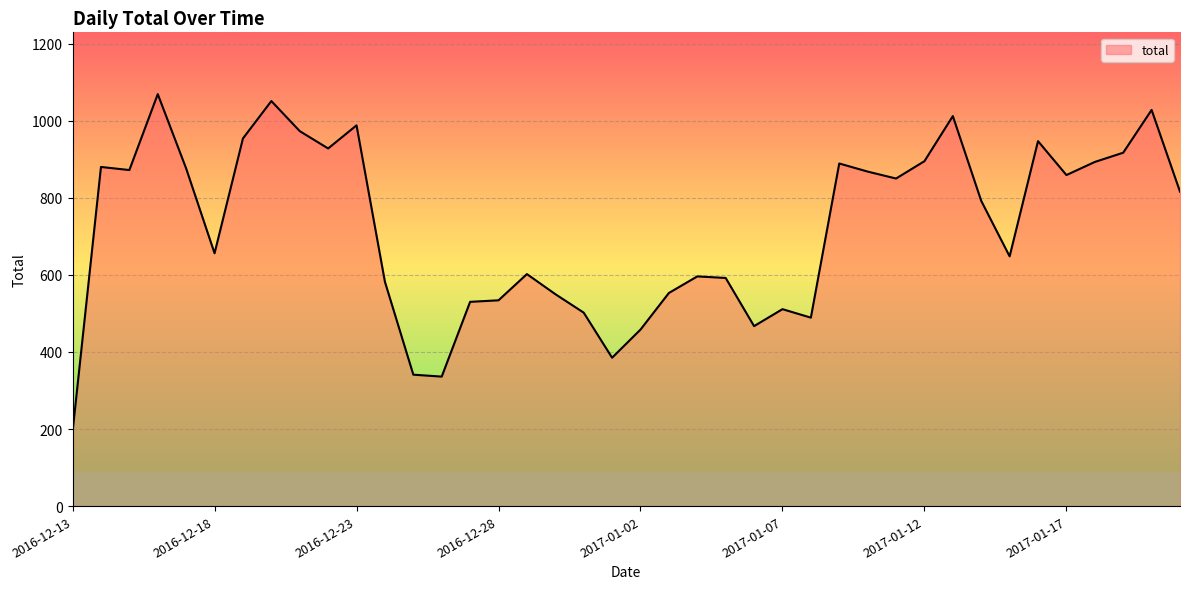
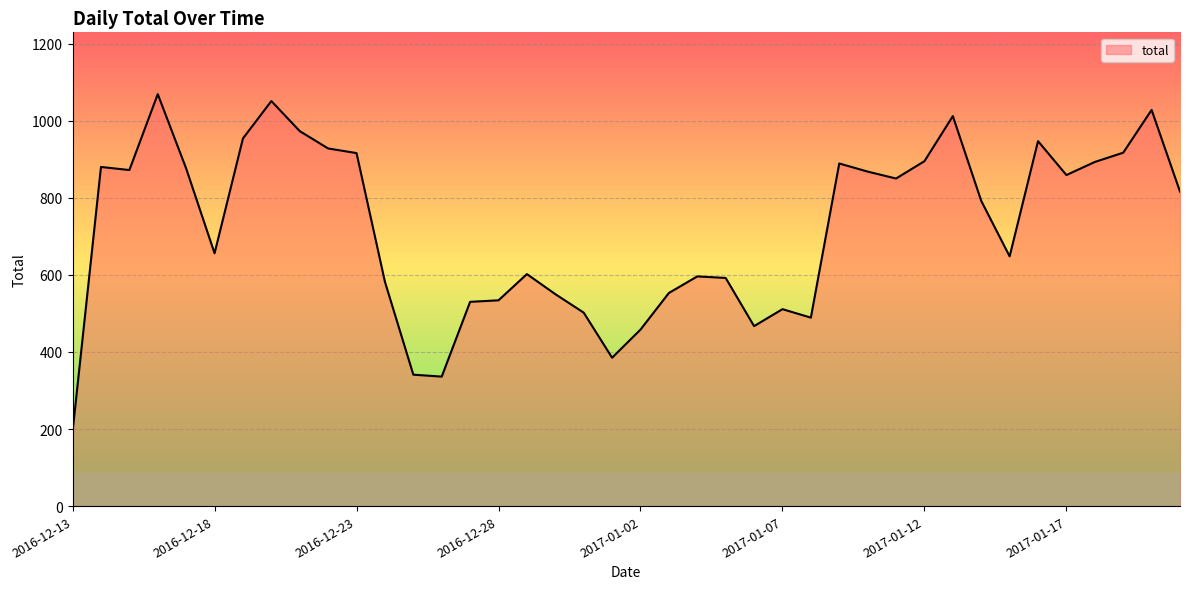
  {
    "2016-12-13": 190,
    "2016-12-18": 660,
-   "2016-12-23": 990,
+   "2016-12-23": 920,
    "2016-12-28": 530,
    "2017-01-02": 460,
    "2017-01-07": 510,
    "2017-01-12": 900,
    "2017-01-17": 860
  }
